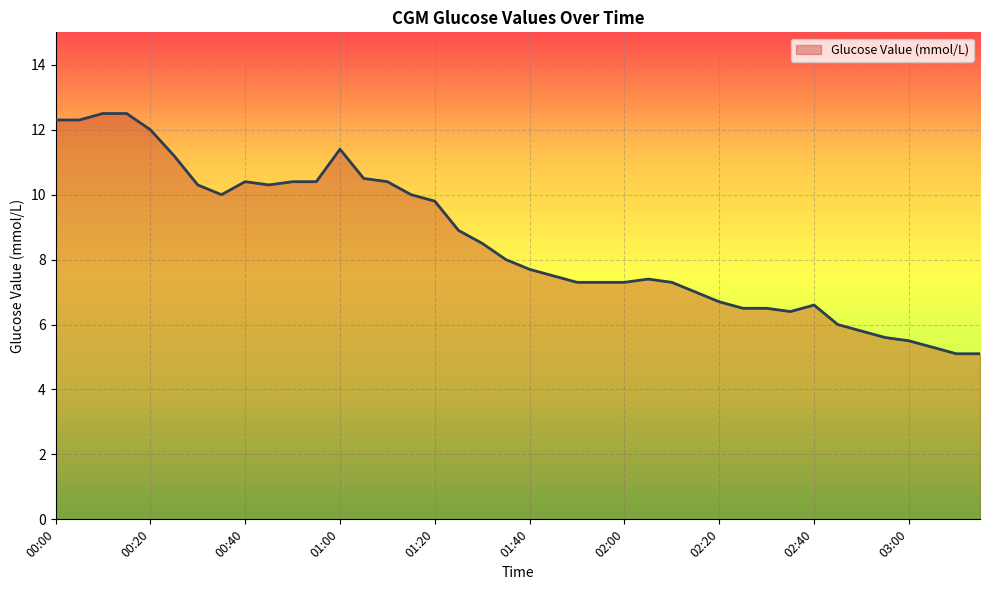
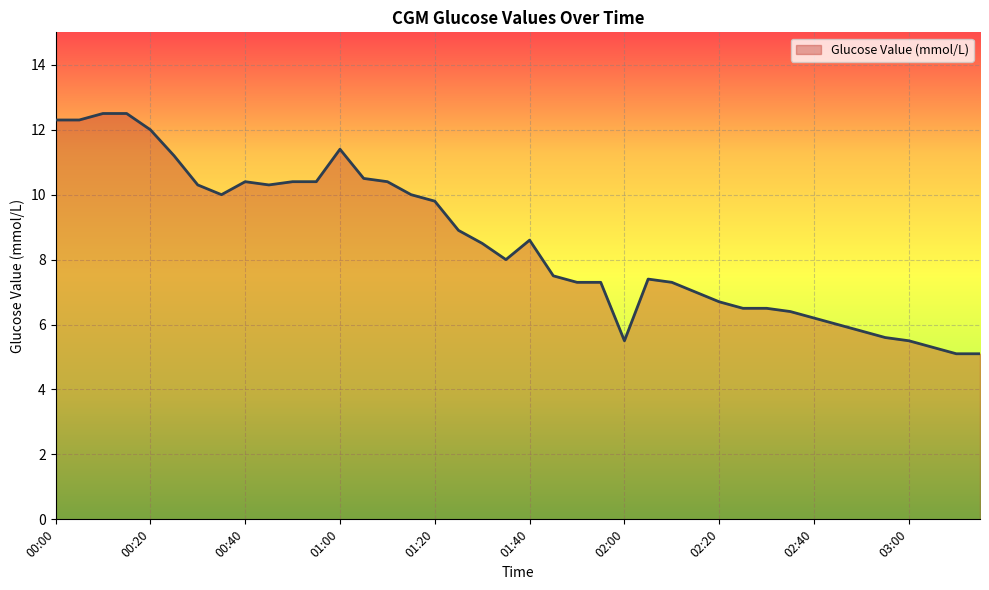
  {
    "00:00": 12.3,
    "00:20": 12.0,
    "00:40": 10.4,
    "01:00": 11.4,
    "01:20": 9.8,
-   "01:40": 7.7,
-   "02:00": 7.3,
+   "01:40": 8.6,
+   "02:00": 5.5,
    "02:20": 6.7,
-   "02:40": 6.6,
+   "02:40": 6.2,
    "03:00": 5.5
  }
